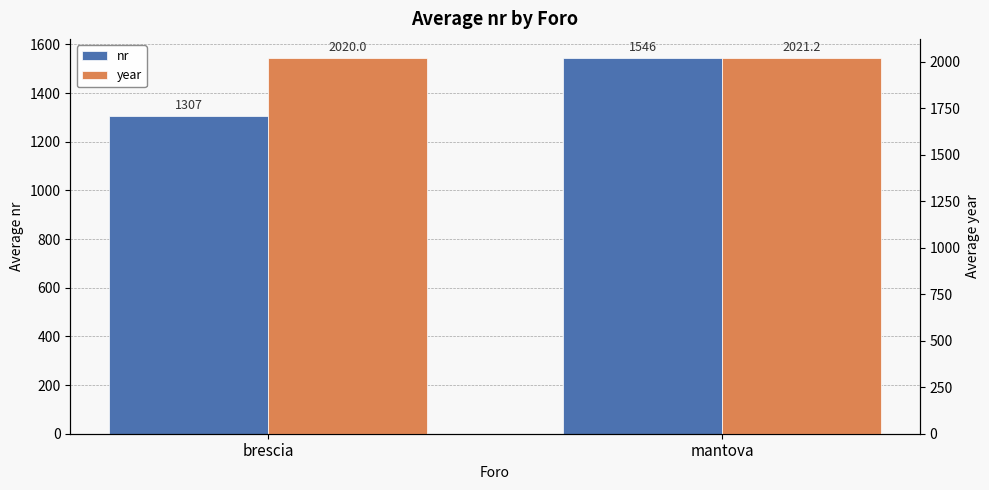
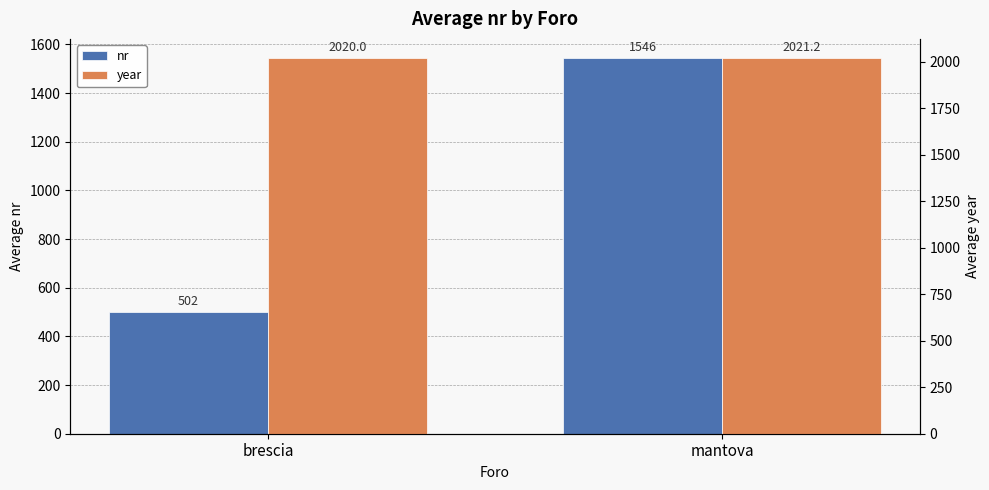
  {
    "nr": {
-     "brescia": 1307,
+     "brescia": 502,
      "mantova": 1546
    },
    "year": {
      "brescia": 2020.0,
      "mantova": 2021.2
    }
  }
